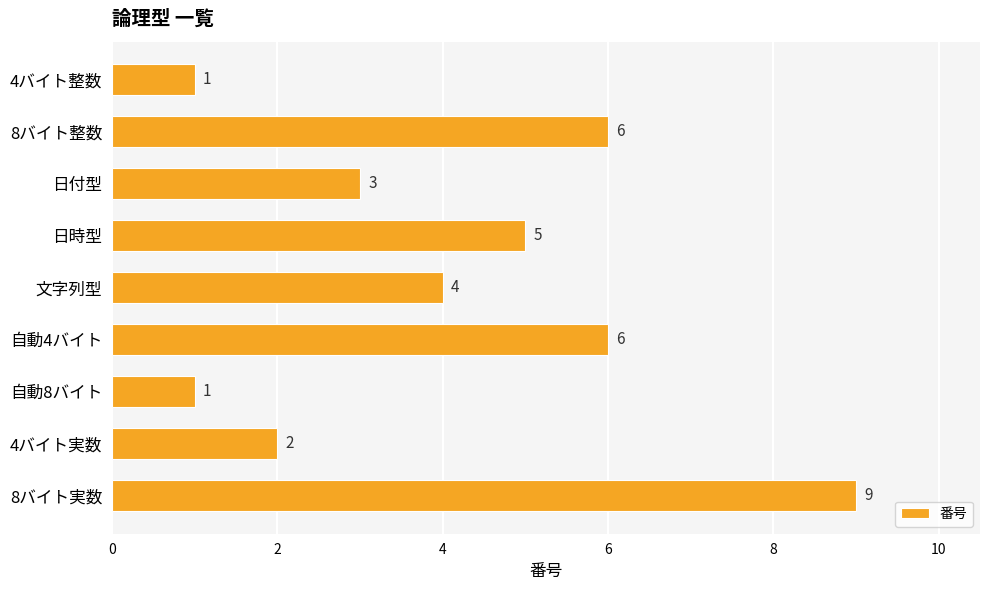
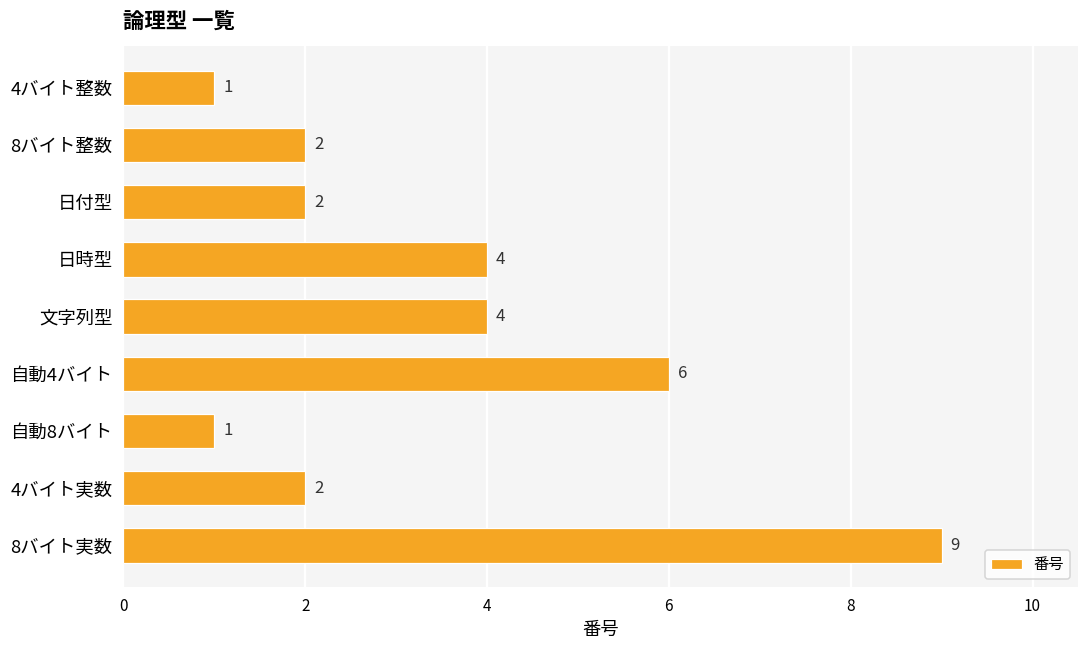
  {
    "4バイト整数": 1,
-   "8バイト整数": 6,
-   "日付型": 3,
-   "日時型": 5,
+   "8バイト整数": 2,
+   "日付型": 2,
+   "日時型": 4,
    "文字列型": 4,
    "自動4バイト": 6,
    "自動8バイト": 1,
    "4バイト実数": 2,
    "8バイト実数": 9
  }
